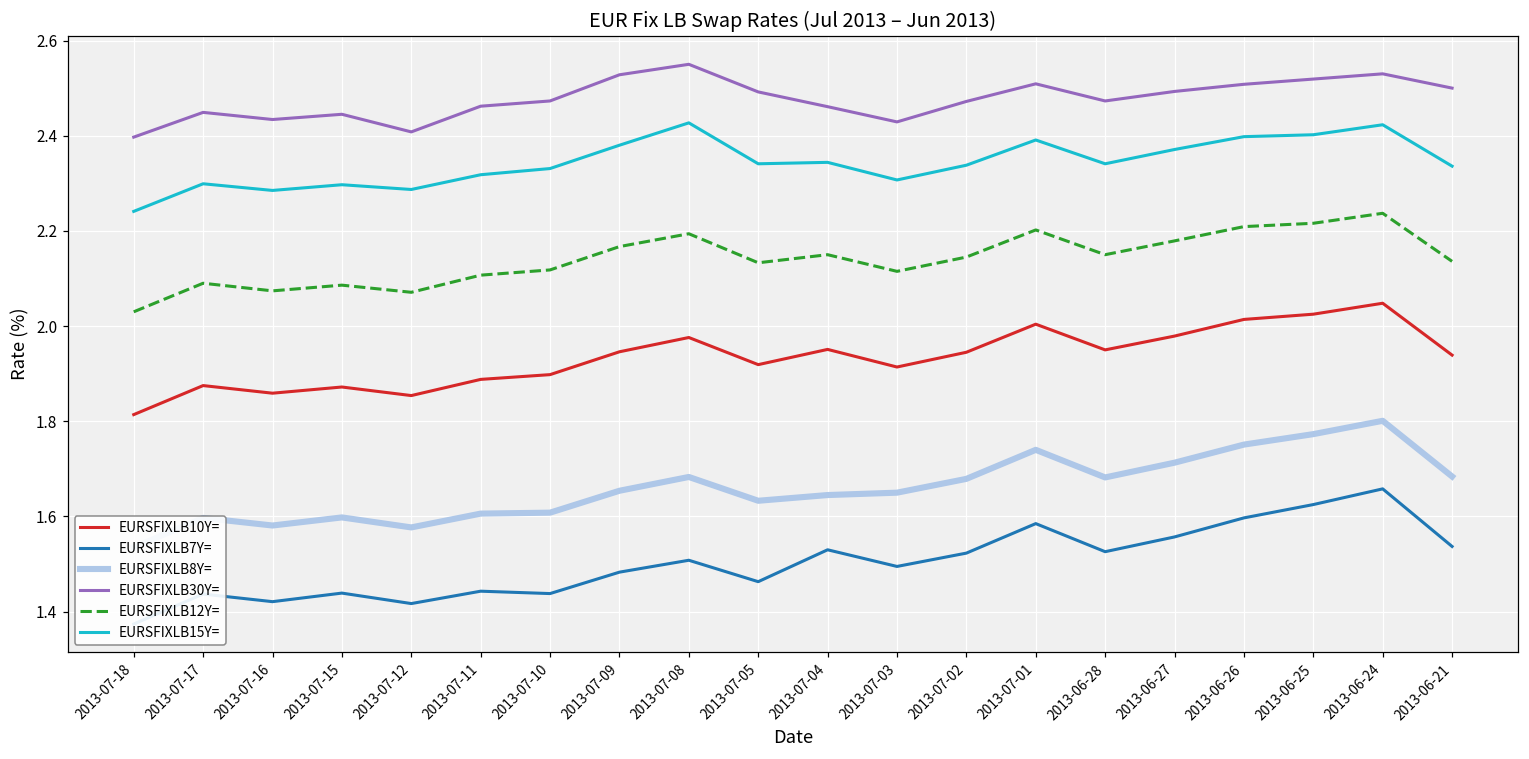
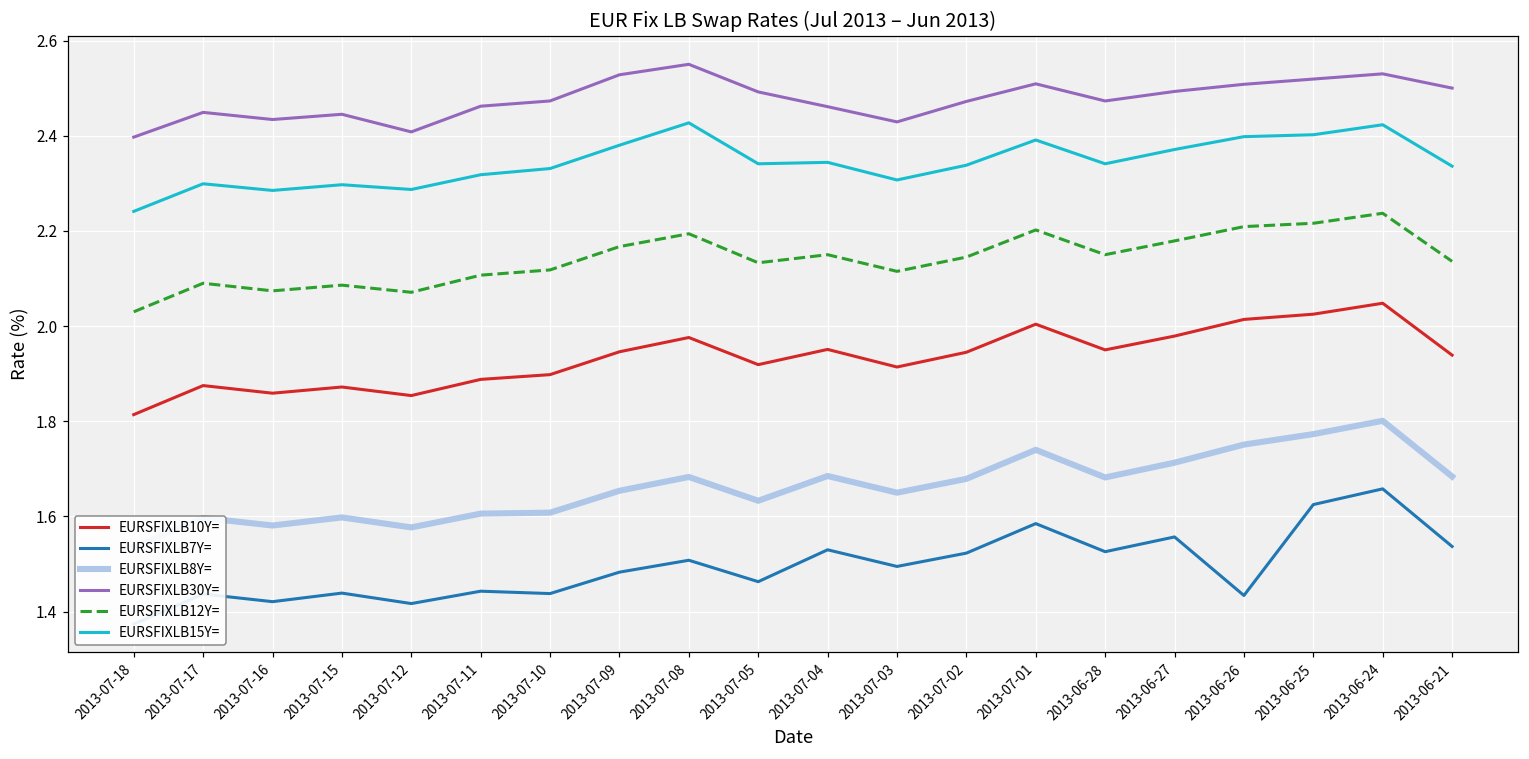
  {
    "EURSFIXLB10Y=": {
      "2013-07-18": 1.81,
      "2013-07-17": 1.88,
      "2013-07-16": 1.86,
      "2013-07-15": 1.87,
      "2013-07-12": 1.85,
      "2013-07-11": 1.89,
      "2013-07-10": 1.90,
      "2013-07-09": 1.95,
      "2013-07-08": 1.98,
      "2013-07-05": 1.92,
      "2013-07-04": 1.95,
      "2013-07-03": 1.91,
      "2013-07-02": 1.95,
      "2013-07-01": 2.00,
      "2013-06-28": 1.95,
      "2013-06-27": 1.98,
      "2013-06-26": 2.01,
      "2013-06-25": 2.03,
      "2013-06-24": 2.05,
      "2013-06-21": 1.94
    },
    "EURSFIXLB7Y=": {
      "2013-07-16": 1.42,
      "2013-07-15": 1.44,
      "2013-07-12": 1.42,
      "2013-07-11": 1.44,
      "2013-07-10": 1.44,
      "2013-07-09": 1.48,
      "2013-07-08": 1.51,
      "2013-07-05": 1.46,
      "2013-07-04": 1.53,
      "2013-07-03": 1.50,
      "2013-07-02": 1.52,
      "2013-07-01": 1.59,
      "2013-06-28": 1.53,
      "2013-06-27": 1.56,
-     "2013-06-26": 1.60,
+     "2013-06-26": 1.43,
      "2013-06-25": 1.63,
      "2013-06-24": 1.66,
      "2013-06-21": 1.54
    },
    "EURSFIXLB8Y=": {
      "2013-07-16": 1.58,
      "2013-07-15": 1.60,
      "2013-07-12": 1.58,
      "2013-07-11": 1.61,
      "2013-07-10": 1.61,
      "2013-07-09": 1.65,
      "2013-07-08": 1.68,
      "2013-07-05": 1.63,
-     "2013-07-04": 1.65,
+     "2013-07-04": 1.69,
      "2013-07-03": 1.65,
      "2013-07-02": 1.68,
      "2013-07-01": 1.74,
      "2013-06-28": 1.68,
      "2013-06-27": 1.71,
      "2013-06-26": 1.75,
      "2013-06-25": 1.77,
      "2013-06-24": 1.80,
      "2013-06-21": 1.68
    },
    "EURSFIXLB30Y=": {
      "2013-07-18": 2.40,
      "2013-07-17": 2.45,
      "2013-07-16": 2.43,
      "2013-07-15": 2.45,
      "2013-07-12": 2.41,
      "2013-07-11": 2.46,
      "2013-07-10": 2.47,
      "2013-07-09": 2.53,
      "2013-07-08": 2.55,
      "2013-07-05": 2.49,
      "2013-07-04": 2.46,
      "2013-07-03": 2.43,
      "2013-07-02": 2.47,
      "2013-07-01": 2.51,
      "2013-06-28": 2.47,
      "2013-06-27": 2.49,
      "2013-06-26": 2.51,
      "2013-06-25": 2.52,
      "2013-06-24": 2.53,
      "2013-06-21": 2.50
    },
    "EURSFIXLB12Y=": {
      "2013-07-18": 2.03,
      "2013-07-17": 2.09,
      "2013-07-16": 2.07,
      "2013-07-15": 2.09,
      "2013-07-12": 2.07,
      "2013-07-11": 2.11,
      "2013-07-10": 2.12,
      "2013-07-09": 2.17,
      "2013-07-08": 2.19,
      "2013-07-05": 2.13,
      "2013-07-04": 2.15,
      "2013-07-03": 2.12,
      "2013-07-02": 2.15,
      "2013-07-01": 2.20,
      "2013-06-28": 2.15,
      "2013-06-27": 2.18,
      "2013-06-26": 2.21,
      "2013-06-25": 2.22,
      "2013-06-24": 2.24,
      "2013-06-21": 2.14
    },
    "EURSFIXLB15Y=": {
      "2013-07-18": 2.24,
      "2013-07-17": 2.30,
      "2013-07-16": 2.29,
      "2013-07-15": 2.30,
      "2013-07-12": 2.29,
      "2013-07-11": 2.32,
      "2013-07-10": 2.33,
      "2013-07-09": 2.38,
      "2013-07-08": 2.43,
      "2013-07-05": 2.34,
      "2013-07-04": 2.34,
      "2013-07-03": 2.31,
      "2013-07-02": 2.34,
      "2013-07-01": 2.39,
      "2013-06-28": 2.34,
      "2013-06-27": 2.37,
      "2013-06-26": 2.40,
      "2013-06-25": 2.40,
      "2013-06-24": 2.42,
      "2013-06-21": 2.34
    }
  }
